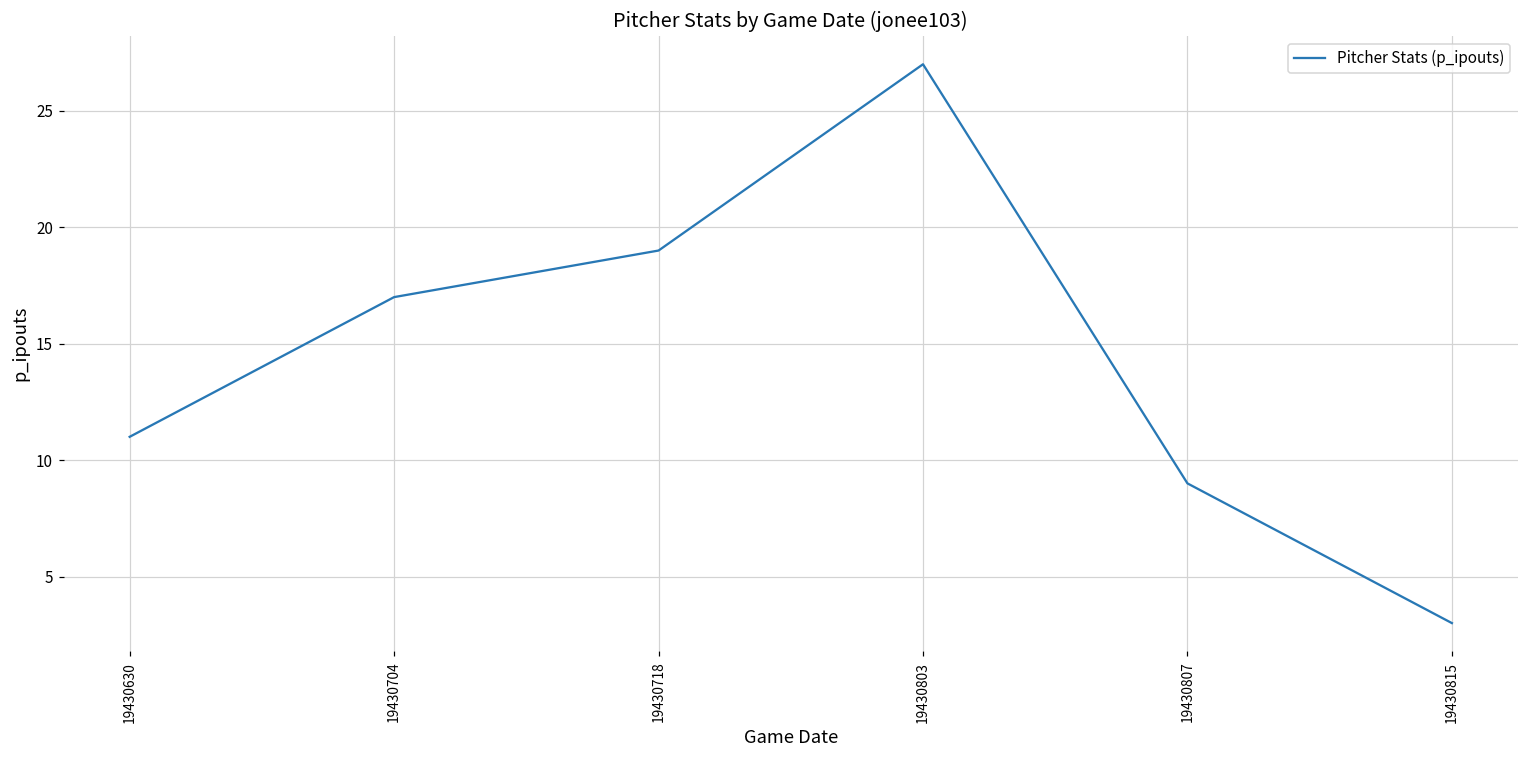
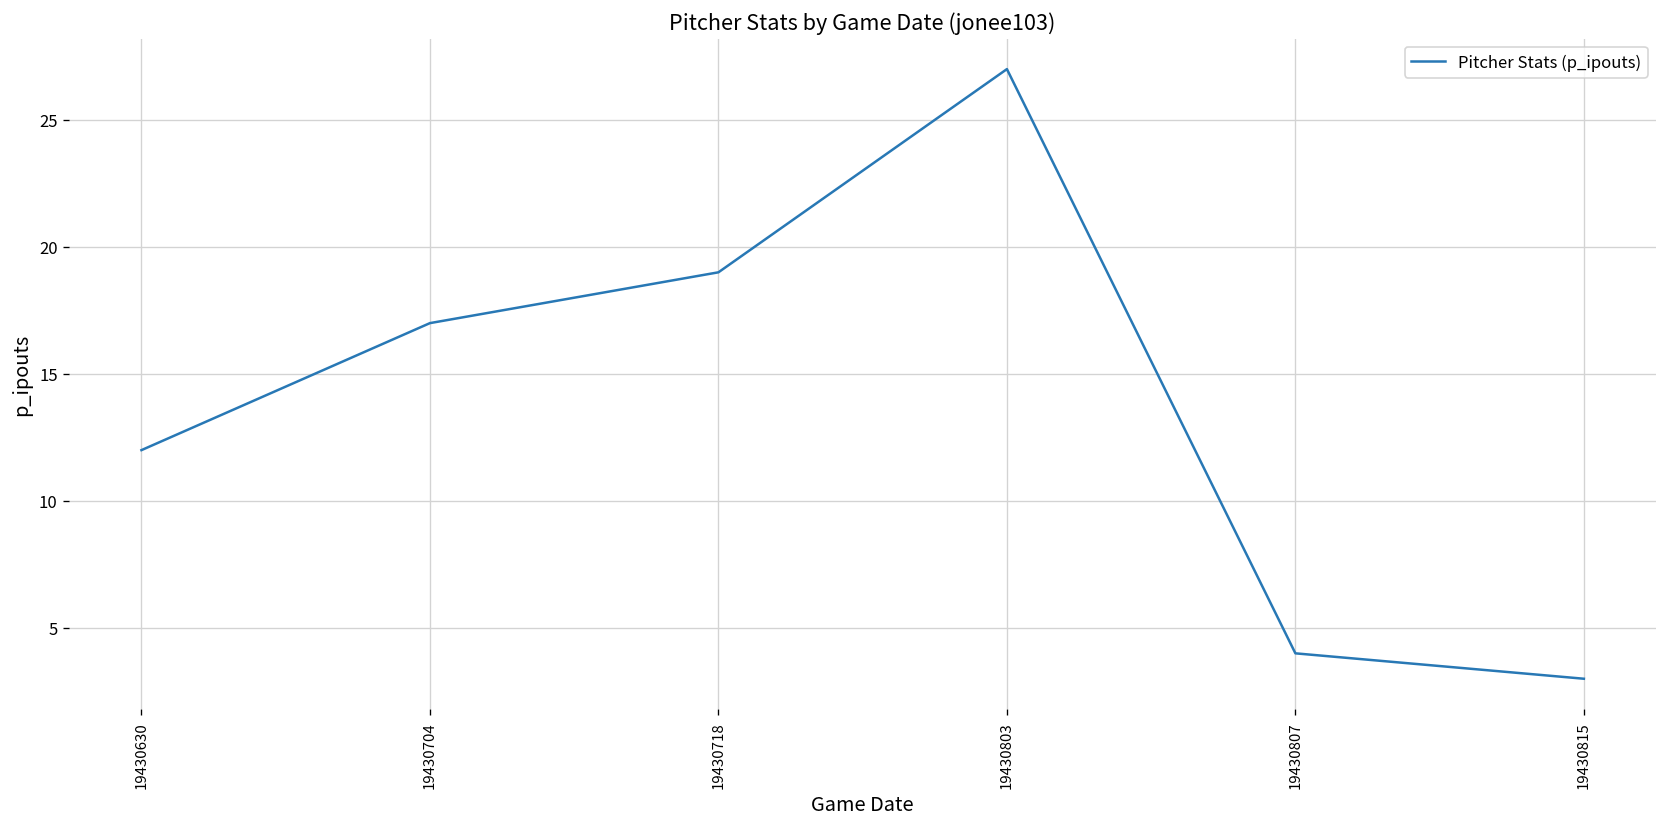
  {
-   "19430630": 11,
+   "19430630": 12,
    "19430704": 17,
    "19430718": 19,
    "19430803": 27,
-   "19430807": 9,
+   "19430807": 4,
    "19430815": 3
  }
